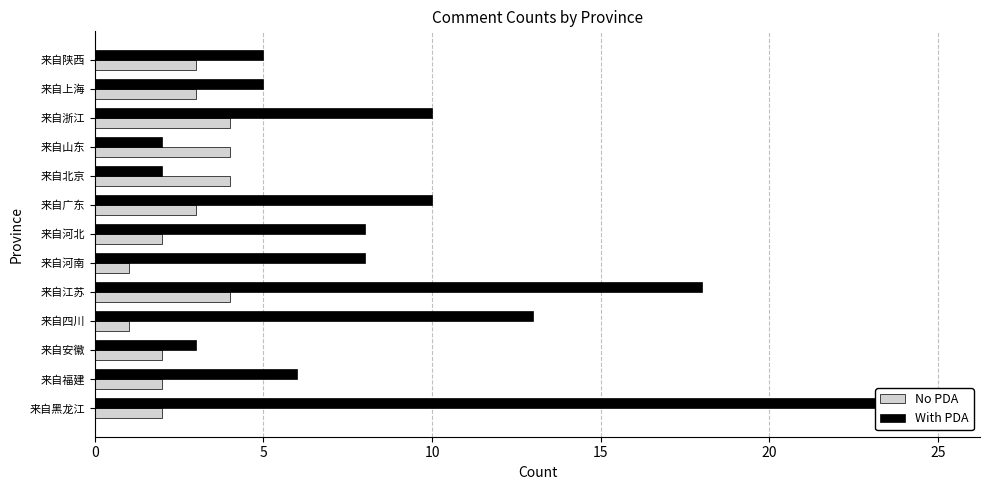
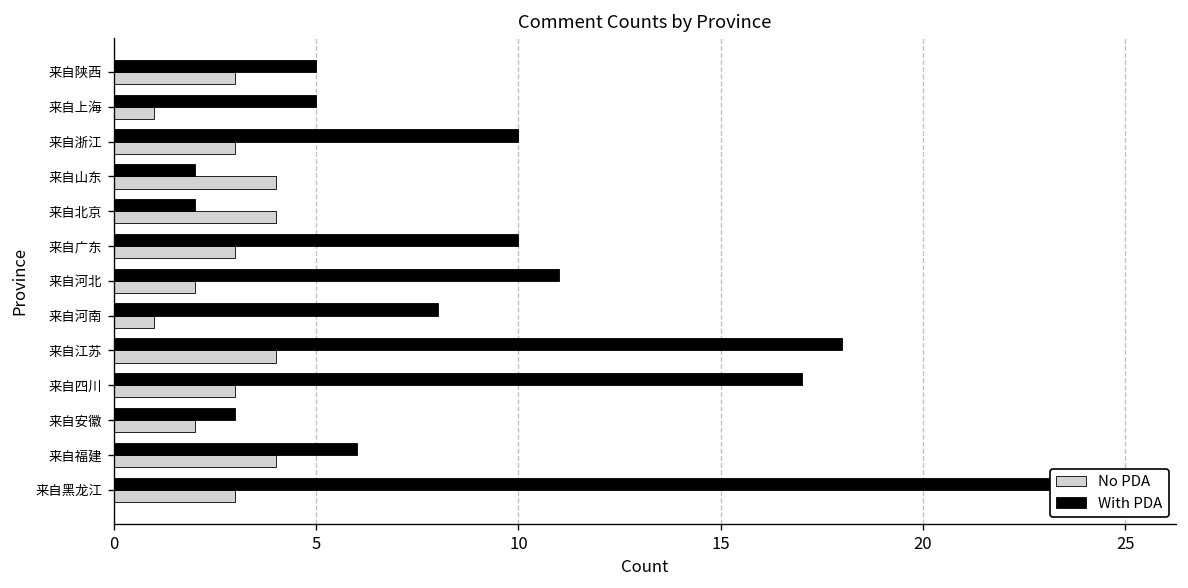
  {
    "No PDA": {
      "来自陕西": 3,
-     "来自上海": 3,
-     "来自浙江": 4,
+     "来自上海": 1,
+     "来自浙江": 3,
      "来自山东": 4,
      "来自北京": 4,
      "来自广东": 3,
      "来自河北": 2,
      "来自河南": 1,
      "来自江苏": 4,
-     "来自四川": 1,
+     "来自四川": 3,
      "来自安徽": 2,
-     "来自福建": 2,
-     "来自黑龙江": 2
+     "来自福建": 4,
+     "来自黑龙江": 3
    },
    "With PDA": {
      "来自陕西": 5,
      "来自上海": 5,
      "来自浙江": 10,
      "来自山东": 2,
      "来自北京": 2,
      "来自广东": 10,
-     "来自河北": 8,
+     "来自河北": 11,
      "来自河南": 8,
      "来自江苏": 18,
-     "来自四川": 13,
+     "来自四川": 17,
      "来自安徽": 3,
      "来自福建": 6
    }
  }
